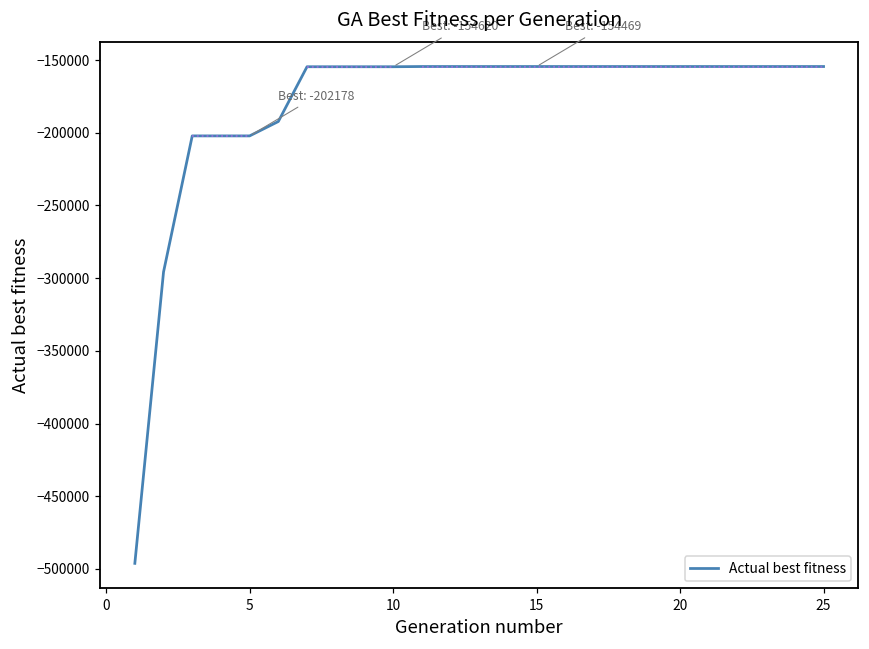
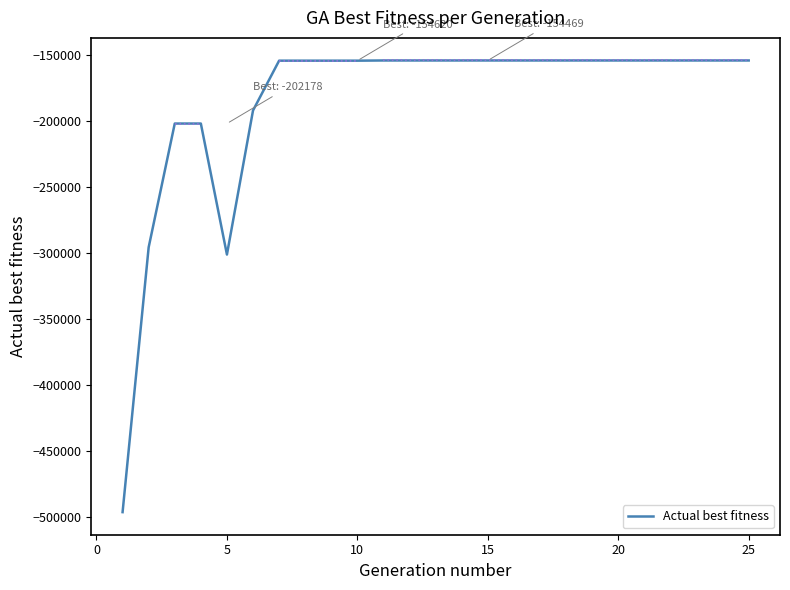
  {
-   "5": -202000,
+   "5": -301000,
    "10": -155000,
    "15": -154000,
    "20": -154000,
    "25": -154000
  }
